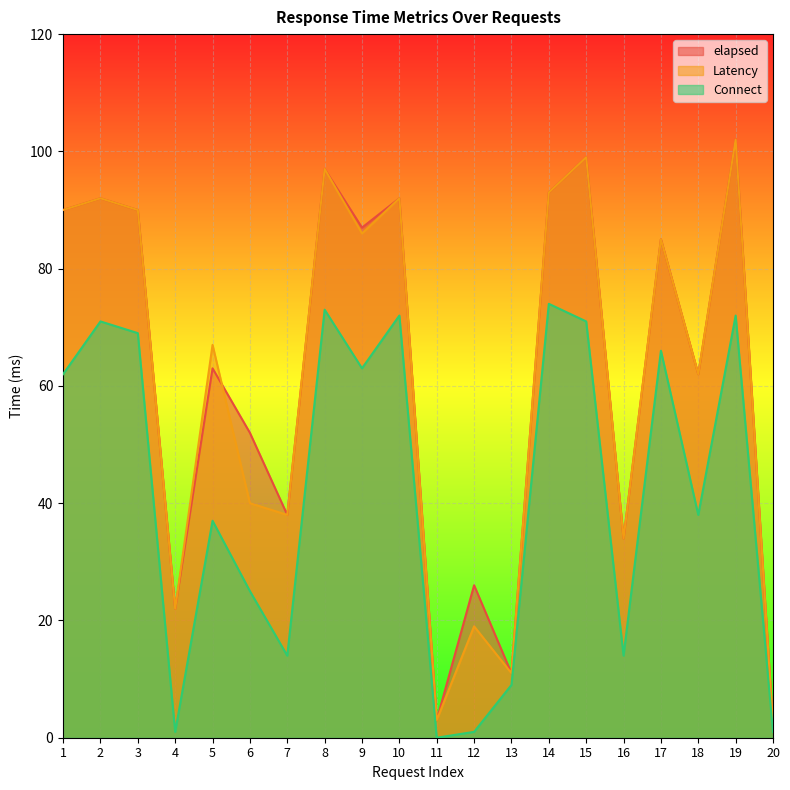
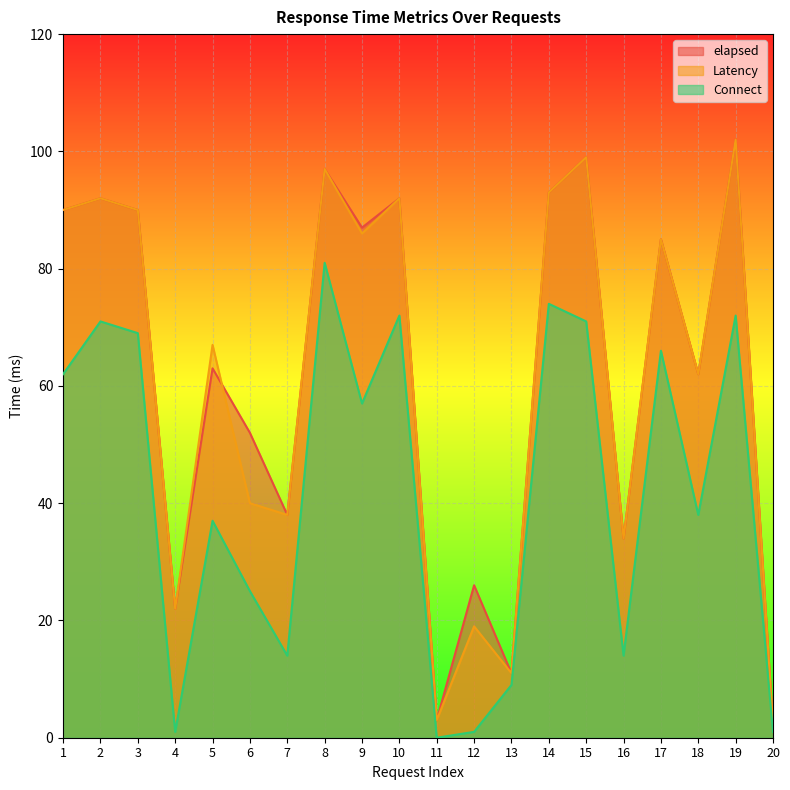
  {
    "elapsed": {
      "5": 63,
      "6": 52,
      "9": 87,
      "12": 26
    },
    "Latency": {
      "5": 67,
      "6": 40,
      "9": 86,
      "12": 19
    },
    "Connect": {
      "1": 62,
      "2": 71,
      "3": 69,
      "4": 1,
      "5": 37,
      "6": 25,
      "7": 14,
-     "8": 73,
-     "9": 63,
+     "8": 81,
+     "9": 57,
      "10": 72,
      "11": 0,
      "12": 1,
      "13": 9,
      "14": 74,
      "15": 71,
      "16": 14,
      "17": 66,
      "18": 38,
      "19": 72,
      "20": 1
    }
  }
